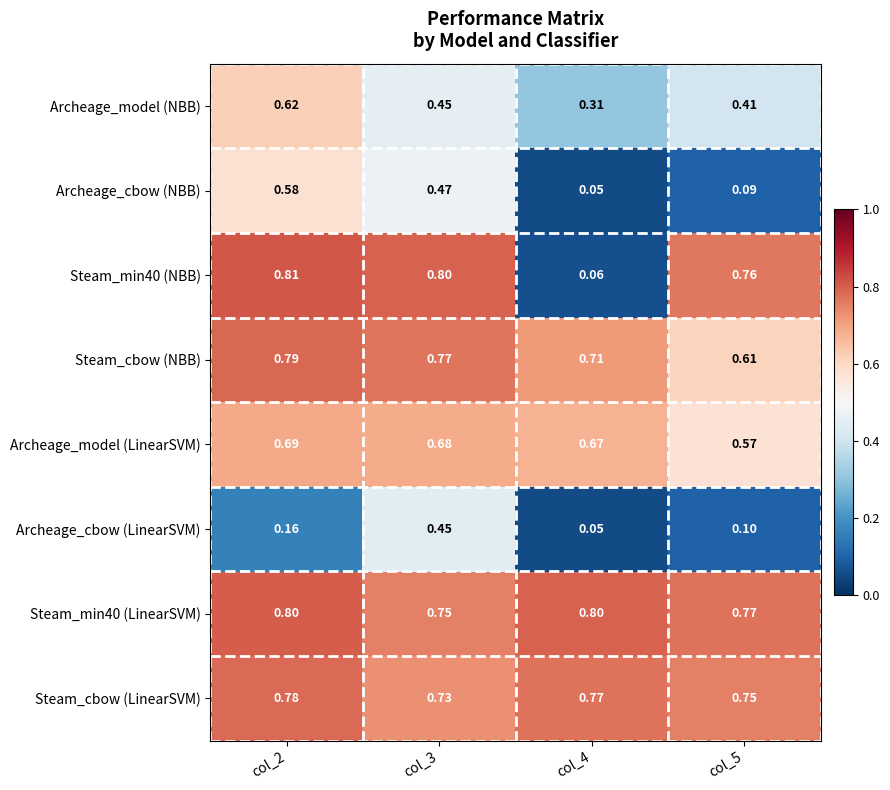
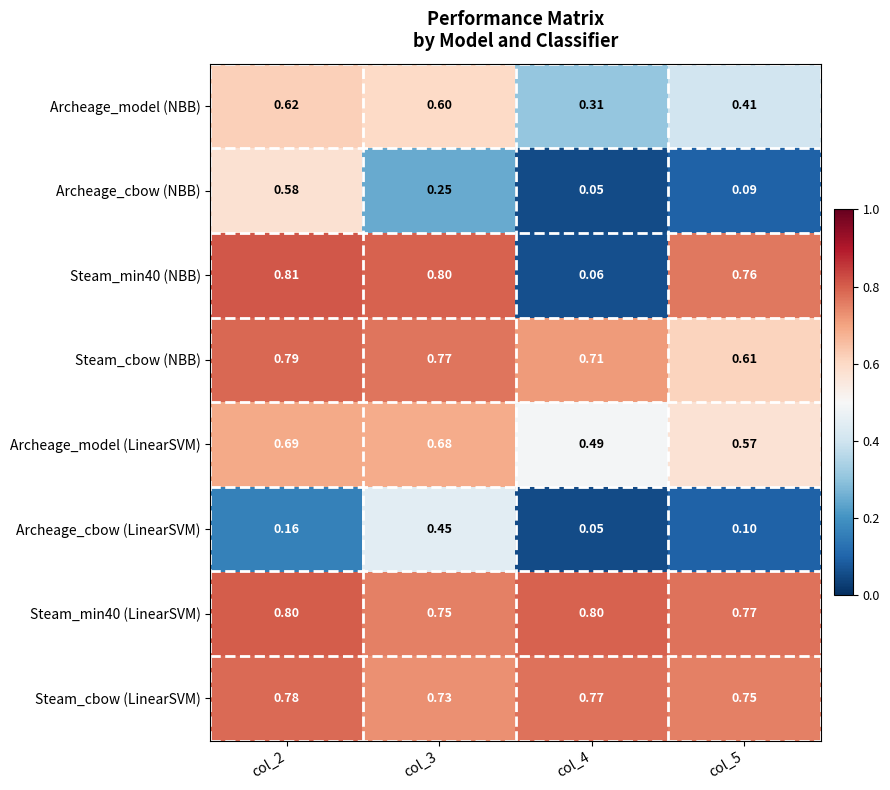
  {
    "Archeage_model (NBB)": {
      "col_2": 0.62,
-     "col_3": 0.45,
+     "col_3": 0.60,
      "col_4": 0.31,
      "col_5": 0.41
    },
    "Archeage_cbow (NBB)": {
      "col_2": 0.58,
-     "col_3": 0.47,
+     "col_3": 0.25,
      "col_4": 0.05,
      "col_5": 0.09
    },
    "Steam_min40 (NBB)": {
      "col_2": 0.81,
      "col_3": 0.80,
      "col_4": 0.06,
      "col_5": 0.76
    },
    "Steam_cbow (NBB)": {
      "col_2": 0.79,
      "col_3": 0.77,
      "col_4": 0.71,
      "col_5": 0.61
    },
    "Archeage_model (LinearSVM)": {
      "col_2": 0.69,
      "col_3": 0.68,
-     "col_4": 0.67,
+     "col_4": 0.49,
      "col_5": 0.57
    },
    "Archeage_cbow (LinearSVM)": {
      "col_2": 0.16,
      "col_3": 0.45,
      "col_4": 0.05,
      "col_5": 0.10
    },
    "Steam_min40 (LinearSVM)": {
      "col_2": 0.80,
      "col_3": 0.75,
      "col_4": 0.80,
      "col_5": 0.77
    },
    "Steam_cbow (LinearSVM)": {
      "col_2": 0.78,
      "col_3": 0.73,
      "col_4": 0.77,
      "col_5": 0.75
    }
  }
